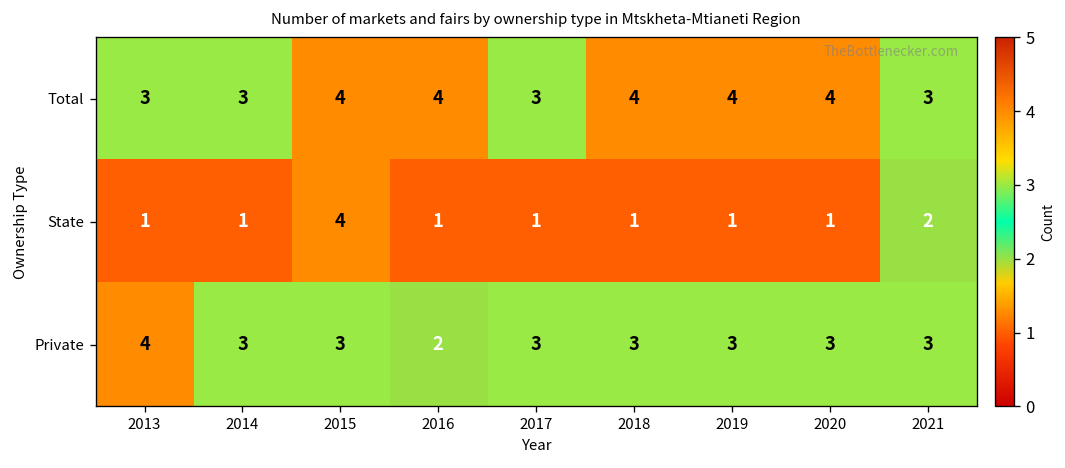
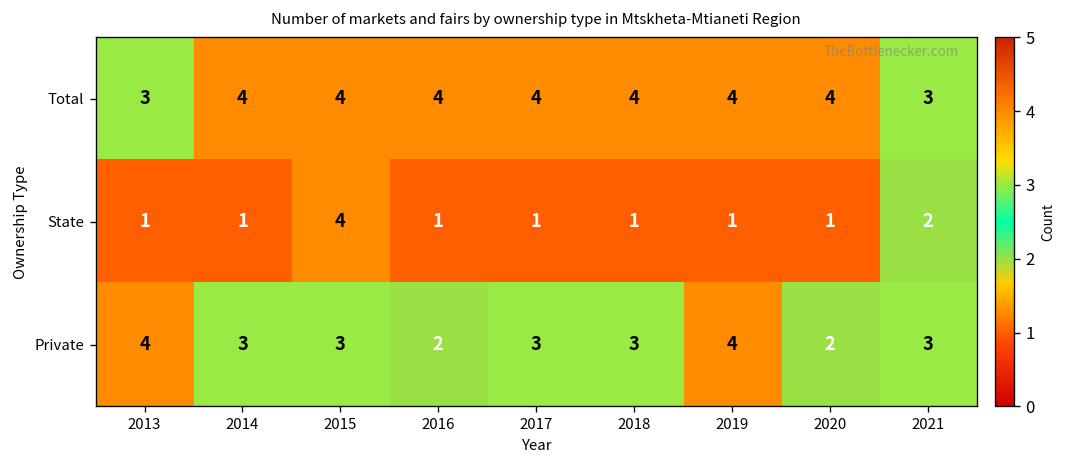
  {
    "Total": {
      "2013": 3,
-     "2014": 3,
+     "2014": 4,
      "2015": 4,
      "2016": 4,
-     "2017": 3,
+     "2017": 4,
      "2018": 4,
      "2019": 4,
      "2020": 4
    },
    "State": {
      "2013": 1,
      "2014": 1,
      "2015": 4,
      "2016": 1,
      "2017": 1,
      "2018": 1,
      "2019": 1,
      "2020": 1,
      "2021": 2
    },
    "Private": {
      "2013": 4,
      "2014": 3,
      "2015": 3,
      "2016": 2,
      "2017": 3,
      "2018": 3,
-     "2019": 3,
-     "2020": 3,
+     "2019": 4,
+     "2020": 2,
      "2021": 3
    }
  }
